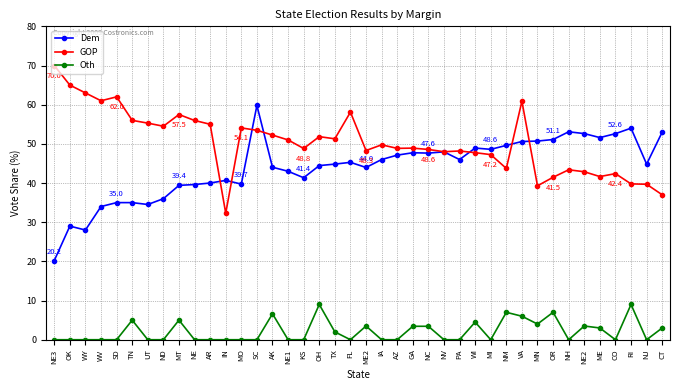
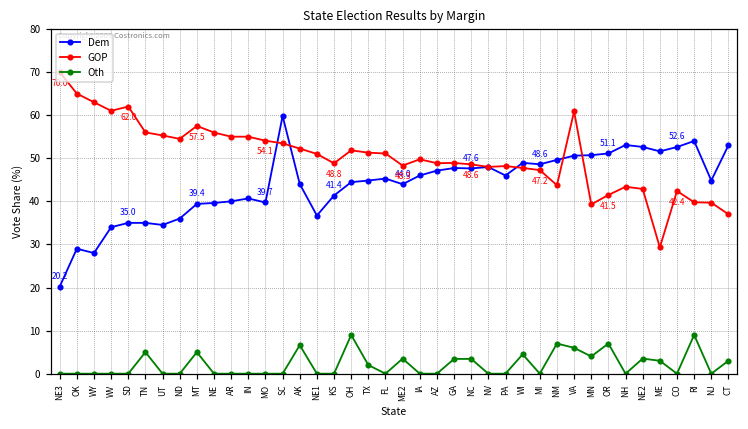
  {
    "Dem": {
      "OK": 29,
      "WY": 28,
      "WV": 34,
      "UT": 35,
      "ND": 36,
      "NE": 40,
      "AR": 40,
      "IN": 41,
      "SC": 60,
      "AK": 44,
-     "NE1": 43,
+     "NE1": 37,
      "OH": 44,
      "TX": 45,
      "FL": 45,
      "IA": 46,
      "AZ": 47,
      "GA": 48,
      "PA": 46,
      "WI": 49,
      "NM": 50,
      "VA": 51,
      "MN": 51,
      "NH": 53,
      "ME": 52,
      "RI": 54,
      "NJ": 45,
      "CT": 53
    },
    "GOP": {
      "OK": 65,
      "WY": 63,
      "WV": 61,
      "TN": 56,
      "UT": 55,
      "ND": 55,
      "NE": 56,
      "AR": 55,
-     "IN": 32,
+     "IN": 55,
      "SC": 53,
      "AK": 52,
      "NE1": 51,
      "OH": 52,
      "TX": 51,
-     "FL": 58,
+     "FL": 51,
      "IA": 50,
      "AZ": 49,
      "GA": 49,
      "PA": 48,
      "WI": 48,
      "NM": 44,
      "VA": 61,
      "MN": 39,
      "NH": 43,
      "NE2": 43,
-     "ME": 42,
+     "ME": 29,
      "RI": 40,
      "NJ": 40,
      "CT": 37
    },
    "Oth": {
      "NE3": 0,
      "OK": 0,
      "WY": 0,
      "WV": 0,
      "SD": 0,
      "TN": 5,
      "UT": 0,
      "ND": 0,
      "MT": 5,
      "NE": 0,
      "AR": 0,
      "IN": 0,
      "MO": 0,
      "SC": 0,
      "AK": 7,
      "NE1": 0,
      "KS": 0,
      "OH": 9,
      "TX": 2,
      "FL": 0,
      "ME2": 4,
      "IA": 0,
      "AZ": 0,
      "GA": 3,
      "NC": 3,
      "NV": 0,
      "PA": 0,
      "WI": 5,
      "MI": 0,
      "NM": 7,
      "VA": 6,
      "MN": 4,
      "OR": 7,
      "NH": 0,
      "NE2": 4,
      "ME": 3,
      "CO": 0,
      "RI": 9,
      "NJ": 0,
      "CT": 3
    }
  }
